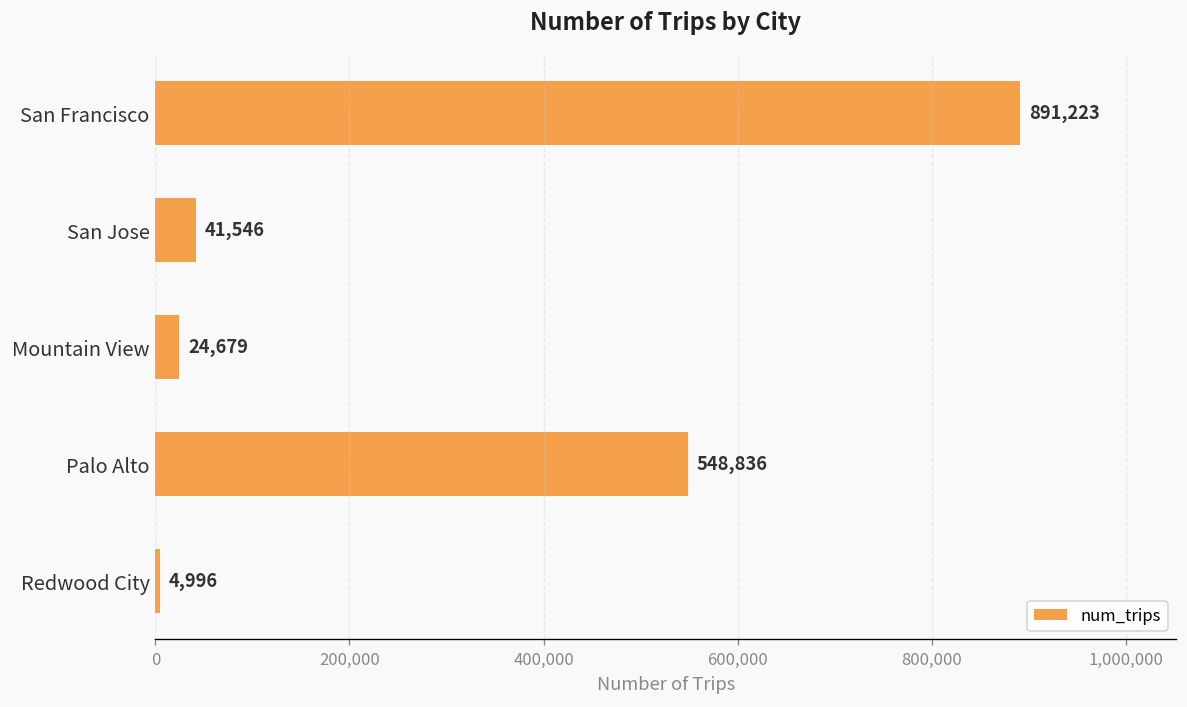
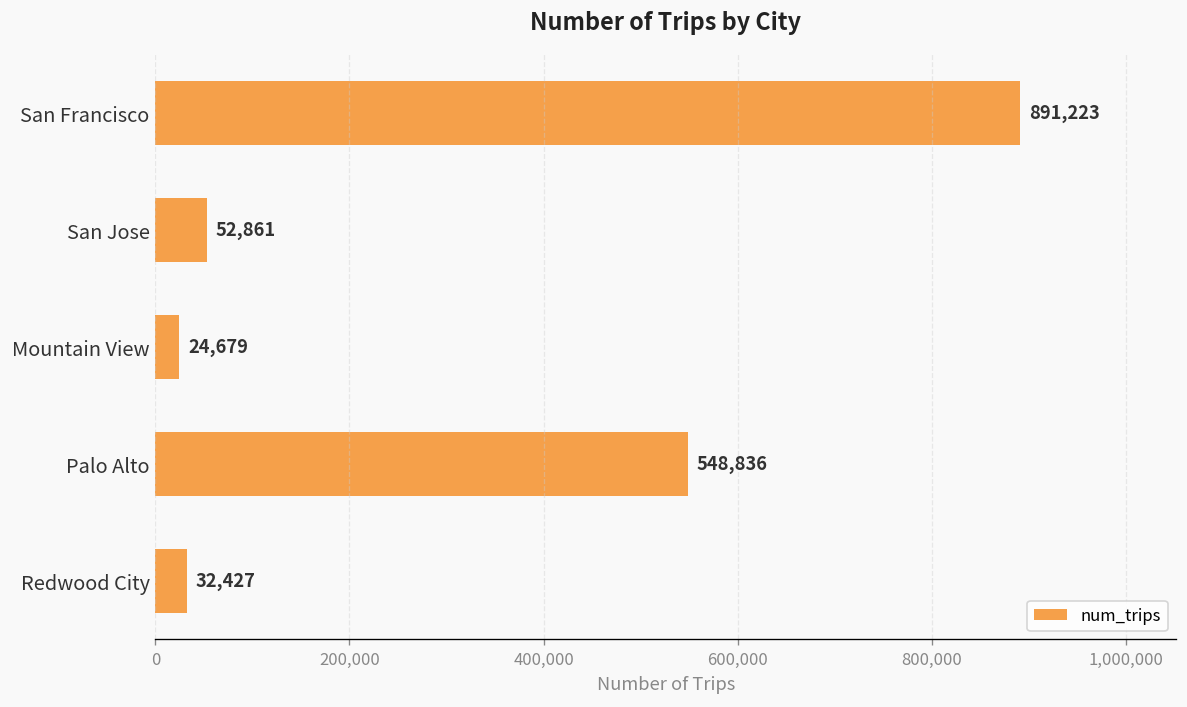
  {
    "San Francisco": "891,223",
-   "San Jose": "41,546",
+   "San Jose": "52,861",
    "Mountain View": "24,679",
    "Palo Alto": "548,836",
-   "Redwood City": "4,996"
+   "Redwood City": "32,427"
  }
